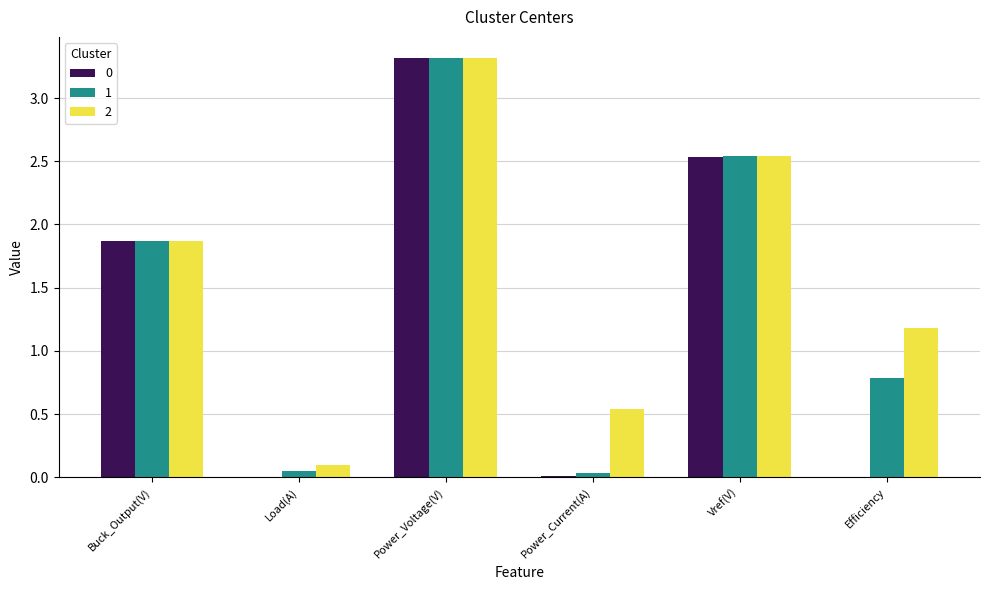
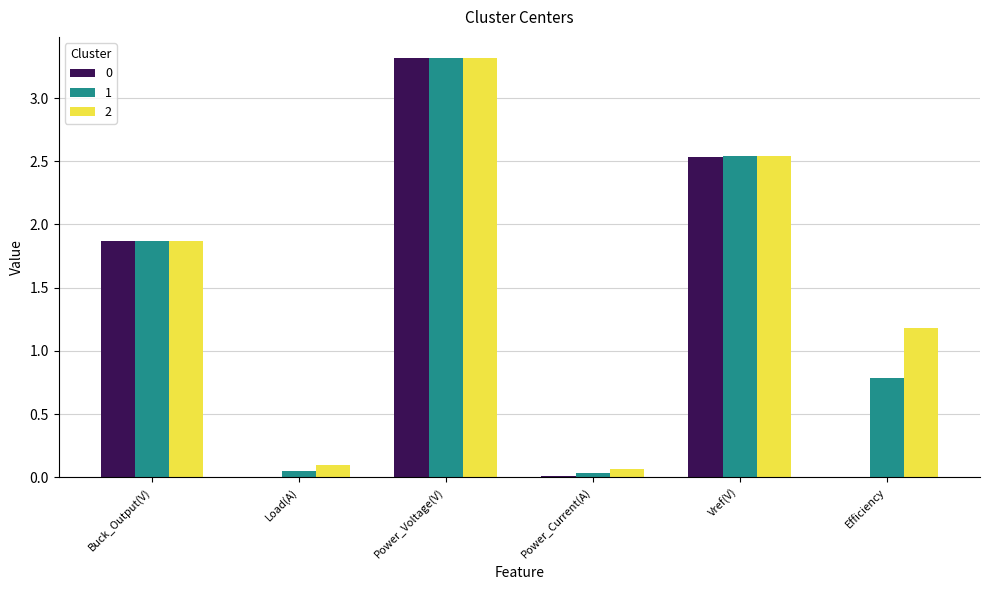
  {
    "0": {
      "Buck_Output(V)": 1.87,
      "Load(A)": 0.00,
      "Power_Voltage(V)": 3.31,
      "Vref(V)": 2.54,
      "Efficiency": 0.00
    },
    "1": {
      "Buck_Output(V)": 1.87,
      "Load(A)": 0.05,
      "Power_Voltage(V)": 3.31,
      "Power_Current(A)": 0.04,
      "Vref(V)": 2.54,
      "Efficiency": 0.79
    },
    "2": {
      "Buck_Output(V)": 1.87,
      "Load(A)": 0.10,
      "Power_Voltage(V)": 3.32,
-     "Power_Current(A)": 0.54,
+     "Power_Current(A)": 0.06,
      "Vref(V)": 2.54,
      "Efficiency": 1.18
    }
  }
